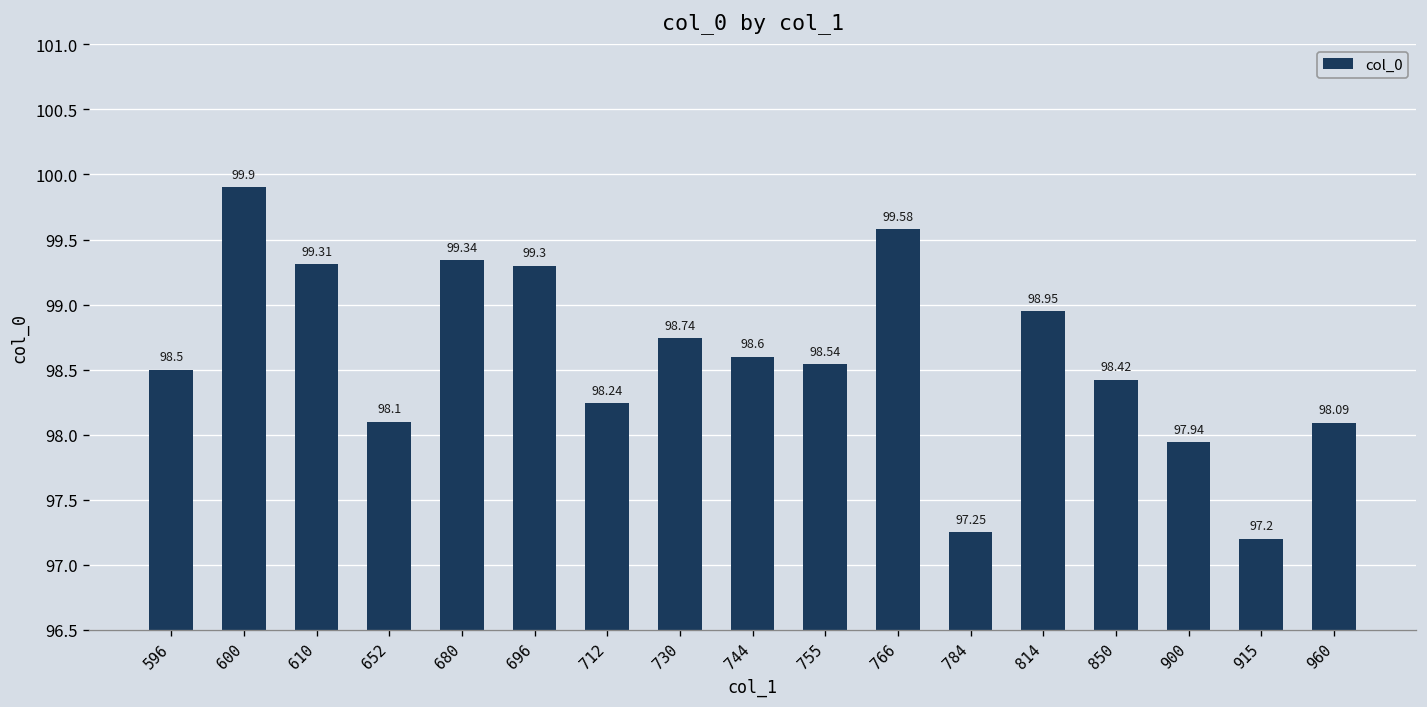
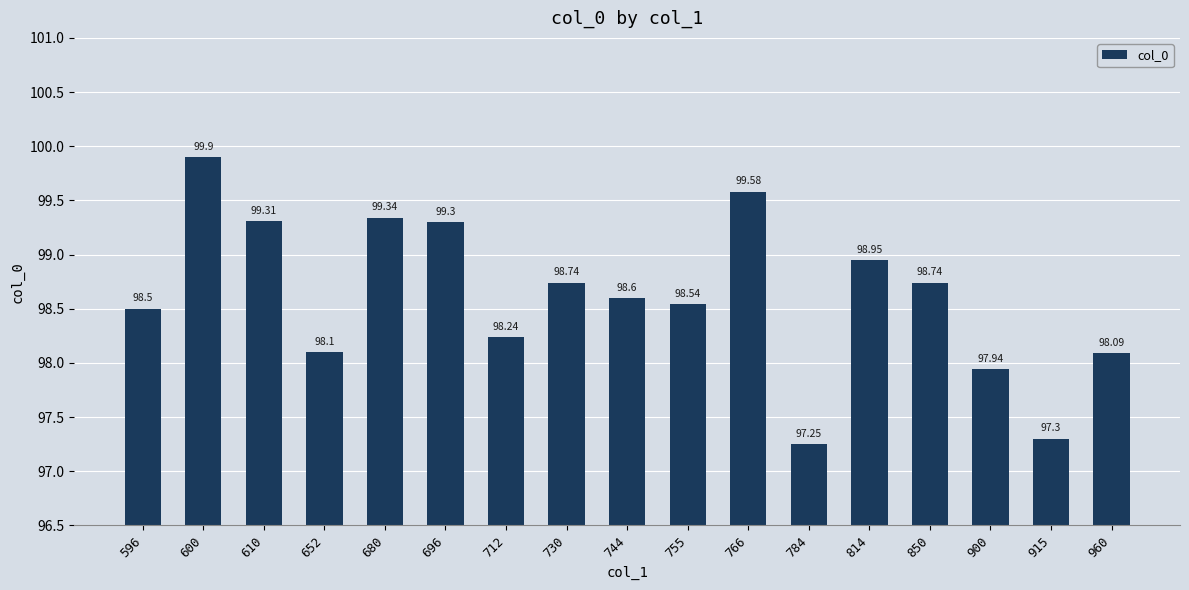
  {
    "596": 98.5,
    "600": 99.9,
    "610": 99.31,
    "652": 98.1,
    "680": 99.34,
    "696": 99.3,
    "712": 98.24,
    "730": 98.74,
    "744": 98.6,
    "755": 98.54,
    "766": 99.58,
    "784": 97.25,
    "814": 98.95,
-   "850": 98.42,
+   "850": 98.74,
    "900": 97.94,
-   "915": 97.2,
+   "915": 97.3,
    "960": 98.09
  }
